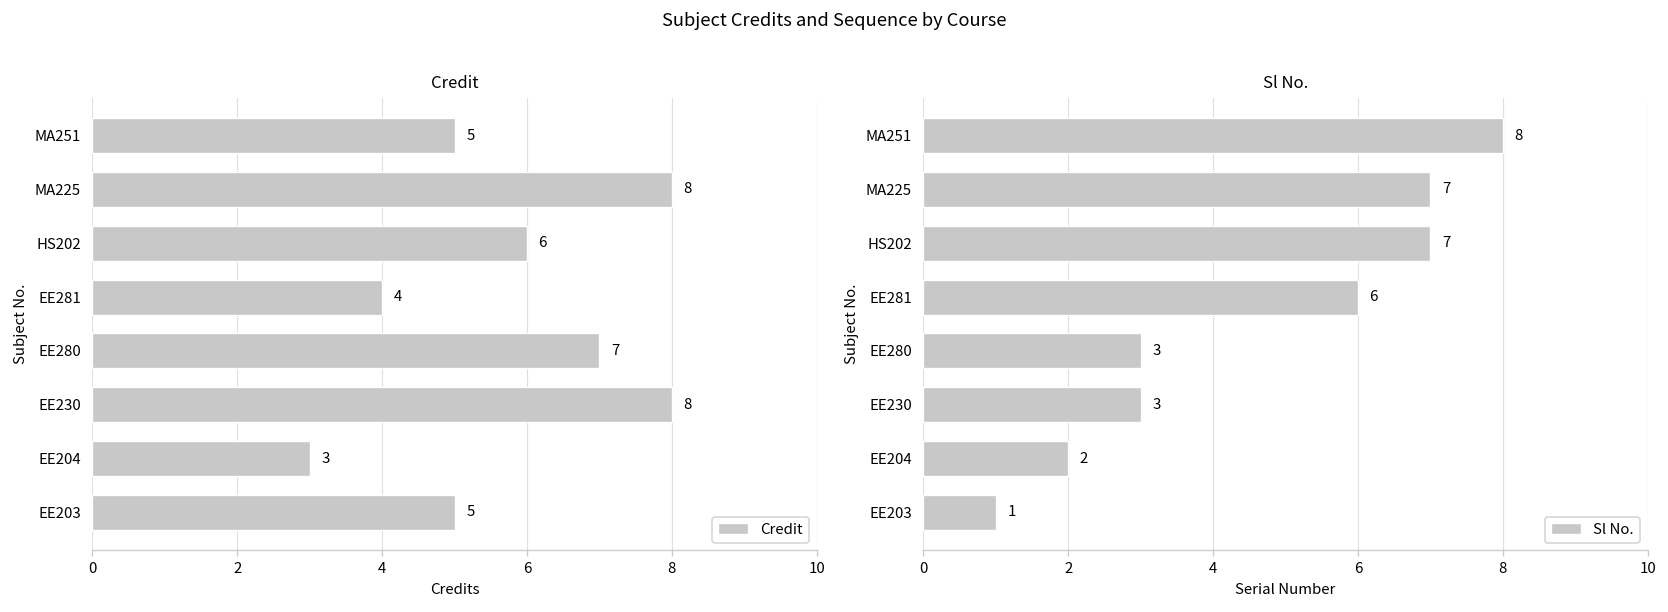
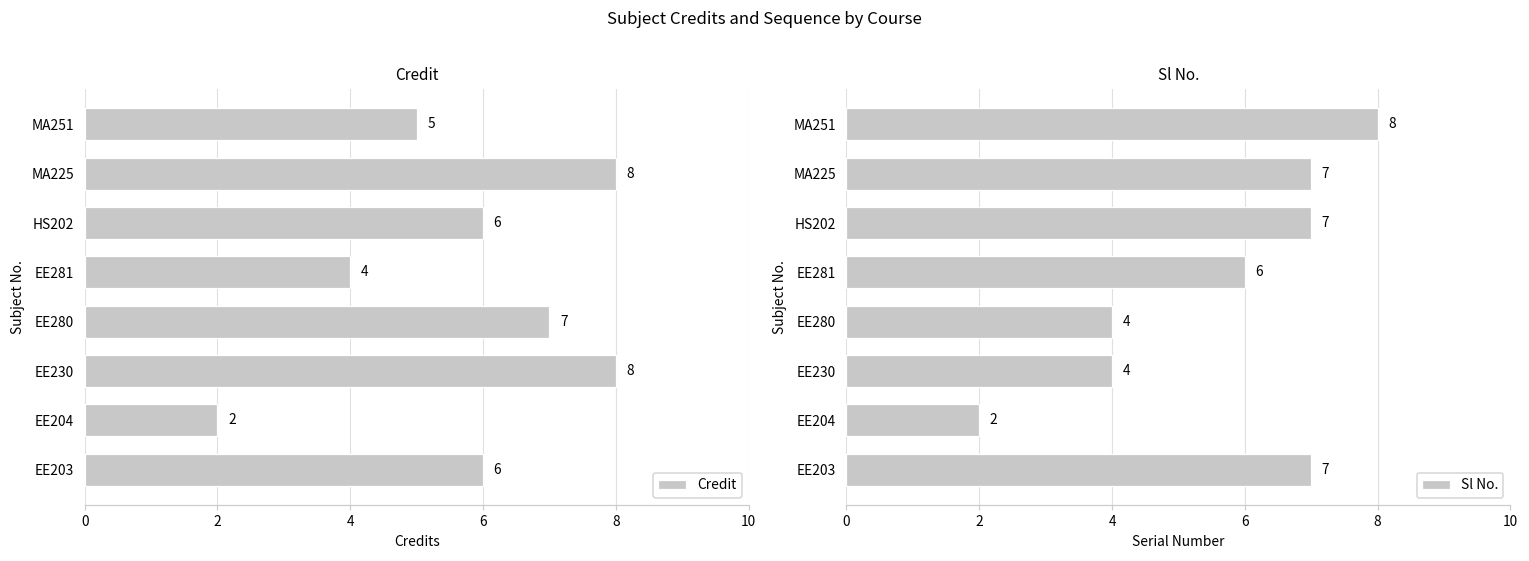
  {
    "Credit": {
      "MA251": 5,
      "MA225": 8,
      "HS202": 6,
      "EE281": 4,
      "EE280": 7,
      "EE230": 8,
-     "EE204": 3,
-     "EE203": 5
+     "EE204": 2,
+     "EE203": 6
    },
    "Sl No.": {
      "MA251": 8,
      "MA225": 7,
      "HS202": 7,
      "EE281": 6,
-     "EE280": 3,
-     "EE230": 3,
+     "EE280": 4,
+     "EE230": 4,
      "EE204": 2,
-     "EE203": 1
+     "EE203": 7
    }
  }
